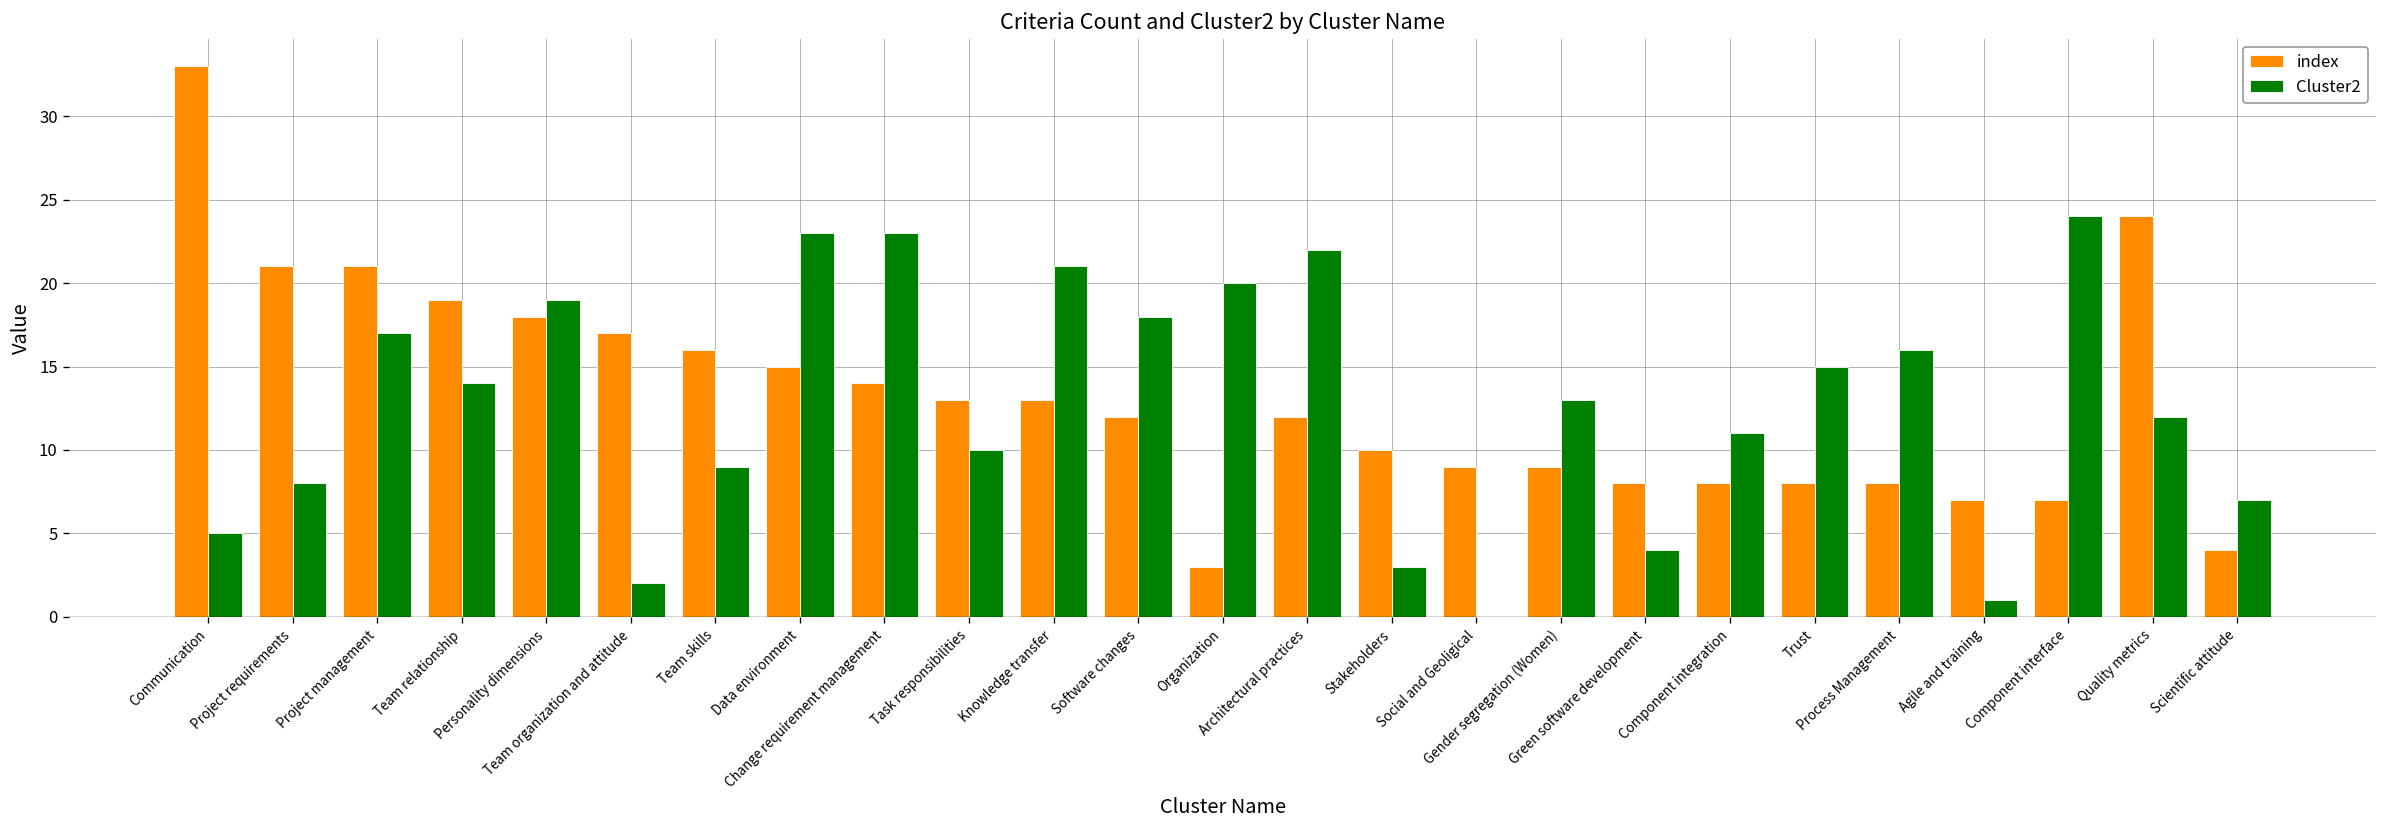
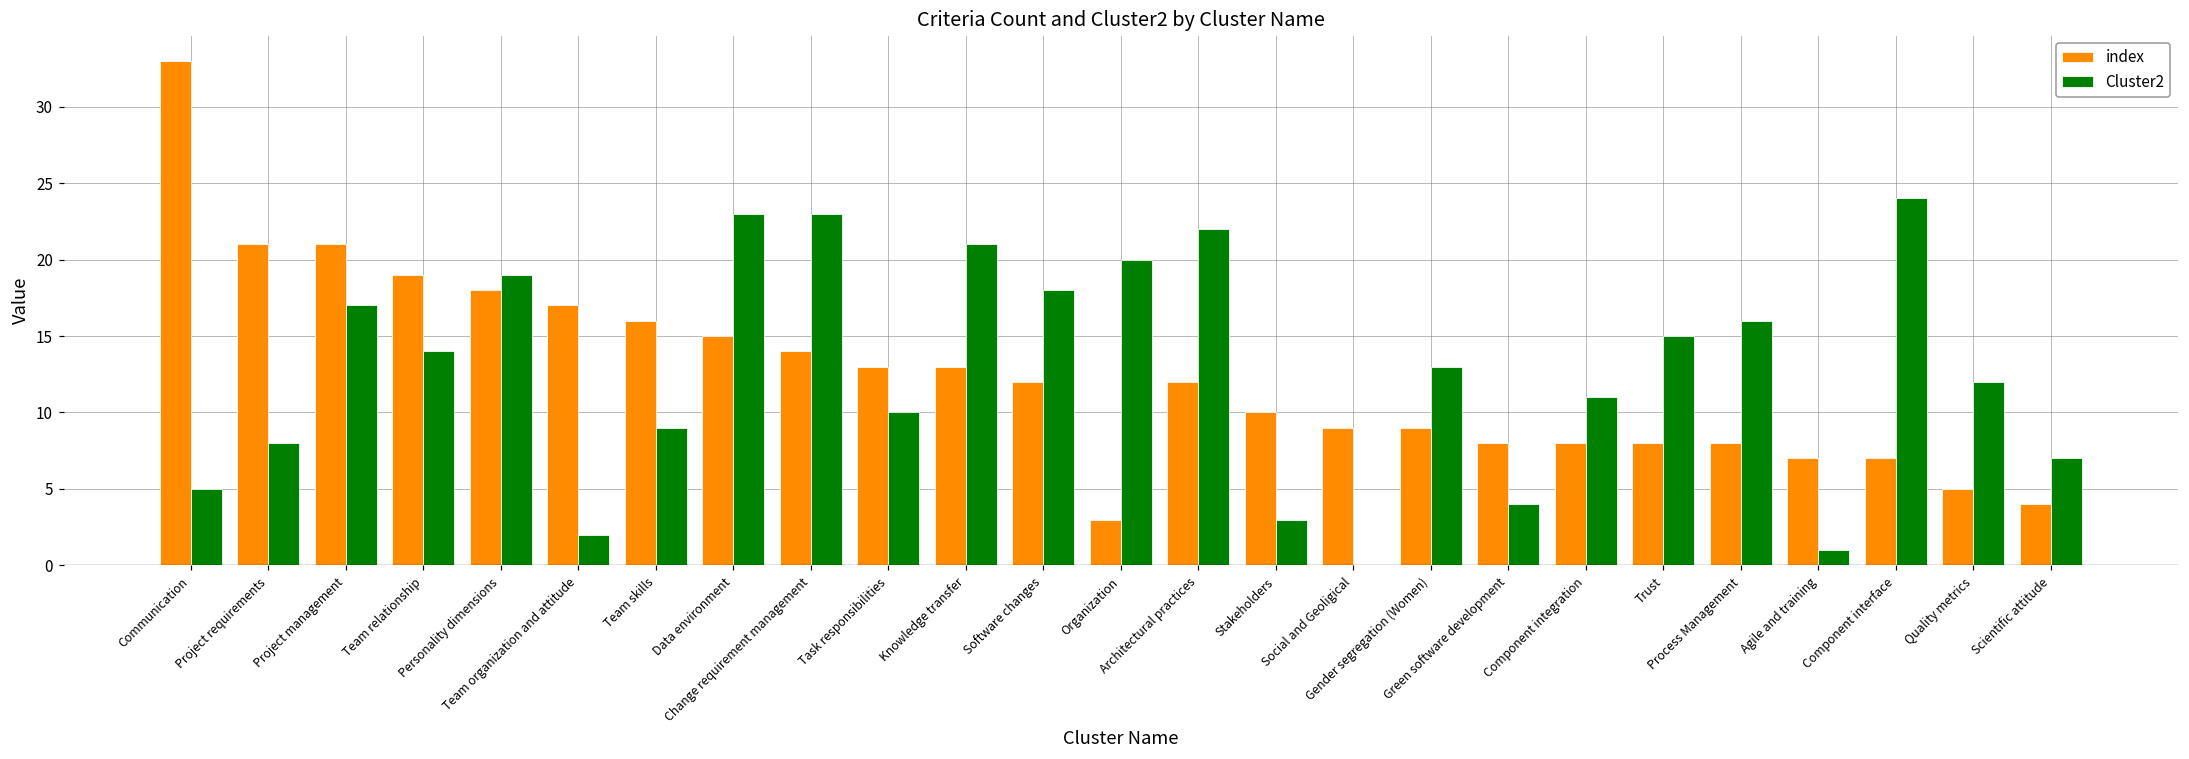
  {
    "index": {
      "Communication": 33,
      "Project requirements": 21,
      "Project management": 21,
      "Team relationship": 19,
      "Personality dimensions": 18,
      "Team organization and attitude": 17,
      "Team skills": 16,
      "Data environment": 15,
      "Change requirement management": 14,
      "Task responsibilities": 13,
      "Knowledge transfer": 13,
      "Software changes": 12,
      "Organization": 3,
      "Architectural practices": 12,
      "Stakeholders": 10,
      "Social and Geoligical": 9,
      "Gender segregation (Women)": 9,
      "Green software development": 8,
      "Component integration": 8,
      "Trust": 8,
      "Process Management": 8,
      "Agile and training": 7,
      "Component interface": 7,
-     "Quality metrics": 24,
+     "Quality metrics": 5,
      "Scientific attitude": 4
    },
    "Cluster2": {
      "Communication": 5,
      "Project requirements": 8,
      "Project management": 17,
      "Team relationship": 14,
      "Personality dimensions": 19,
      "Team organization and attitude": 2,
      "Team skills": 9,
      "Data environment": 23,
      "Change requirement management": 23,
      "Task responsibilities": 10,
      "Knowledge transfer": 21,
      "Software changes": 18,
      "Organization": 20,
      "Architectural practices": 22,
      "Stakeholders": 3,
      "Social and Geoligical": 0,
      "Gender segregation (Women)": 13,
      "Green software development": 4,
      "Component integration": 11,
      "Trust": 15,
      "Process Management": 16,
      "Agile and training": 1,
      "Component interface": 24,
      "Quality metrics": 12,
      "Scientific attitude": 7
    }
  }
